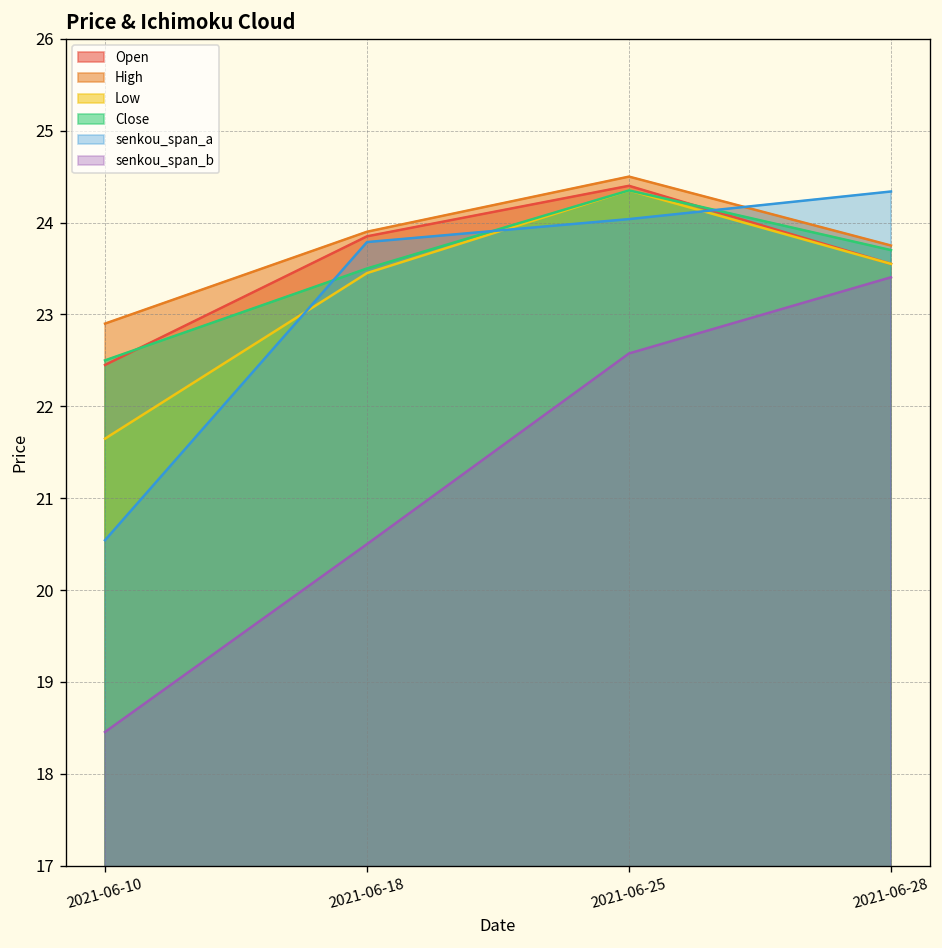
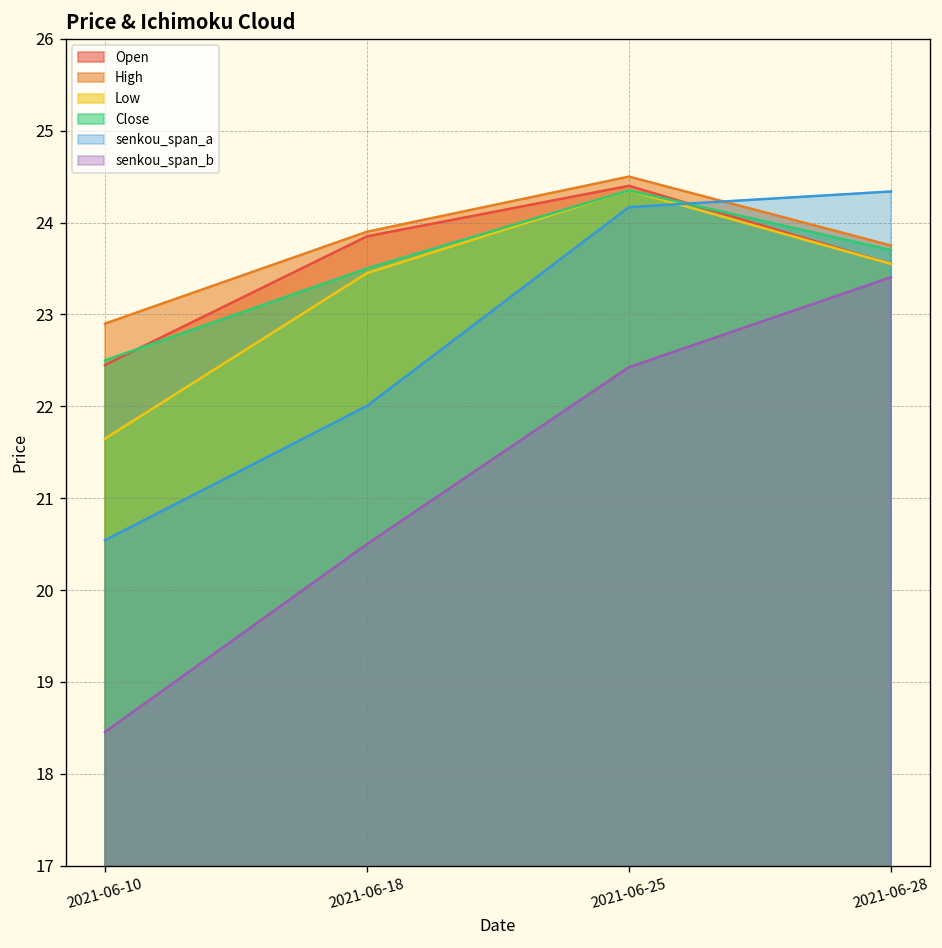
  {
    "Low": {
      "2021-06-10": 21.6,
      "2021-06-18": 23.5
    },
    "Close": {
      "2021-06-10": 22.5,
      "2021-06-18": 23.5,
      "2021-06-28": 23.7
    },
    "senkou_span_a": {
      "2021-06-10": 20.5,
-     "2021-06-18": 23.8,
-     "2021-06-25": 24.0,
+     "2021-06-18": 22.0,
+     "2021-06-25": 24.2,
      "2021-06-28": 24.3
    },
    "senkou_span_b": {
      "2021-06-10": 18.5,
      "2021-06-18": 20.5,
-     "2021-06-25": 22.6,
+     "2021-06-25": 22.4,
      "2021-06-28": 23.4
    }
  }
